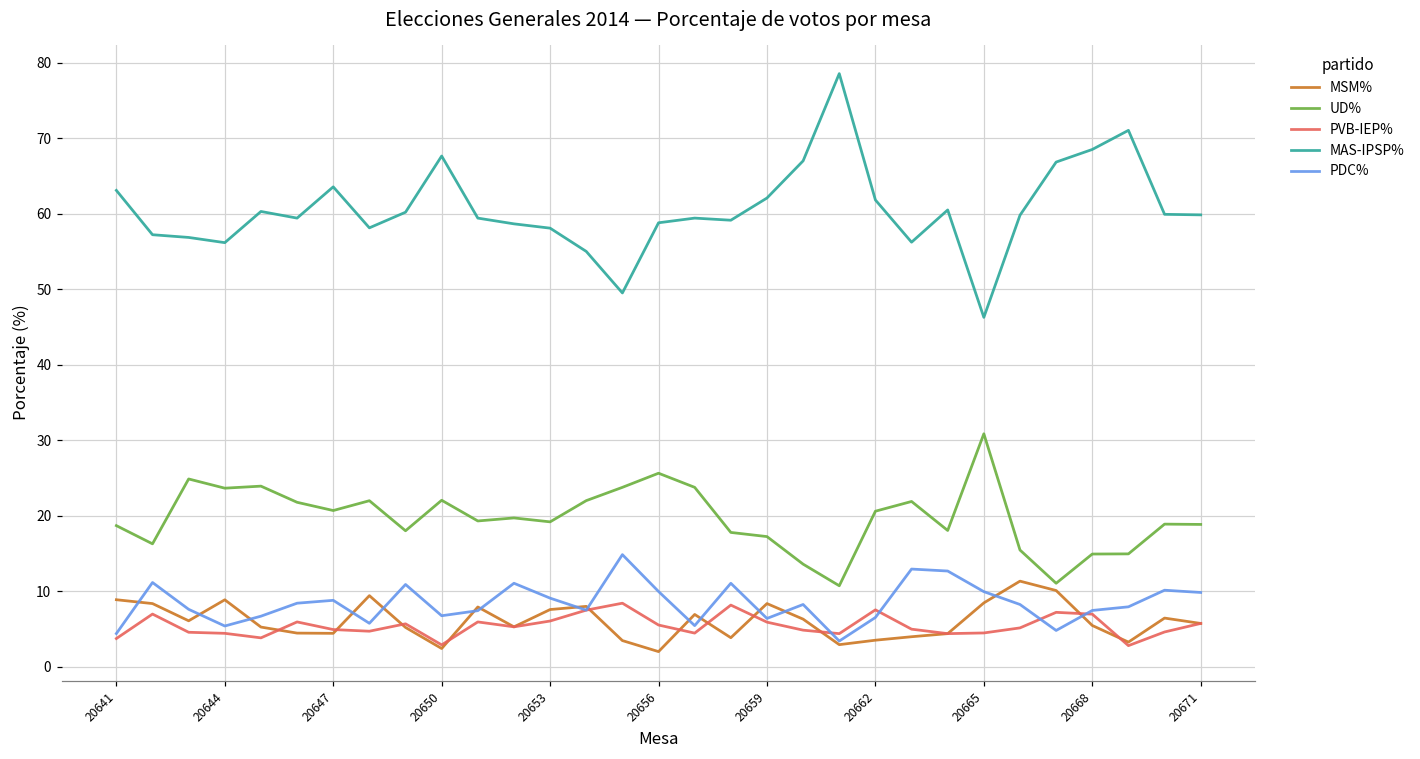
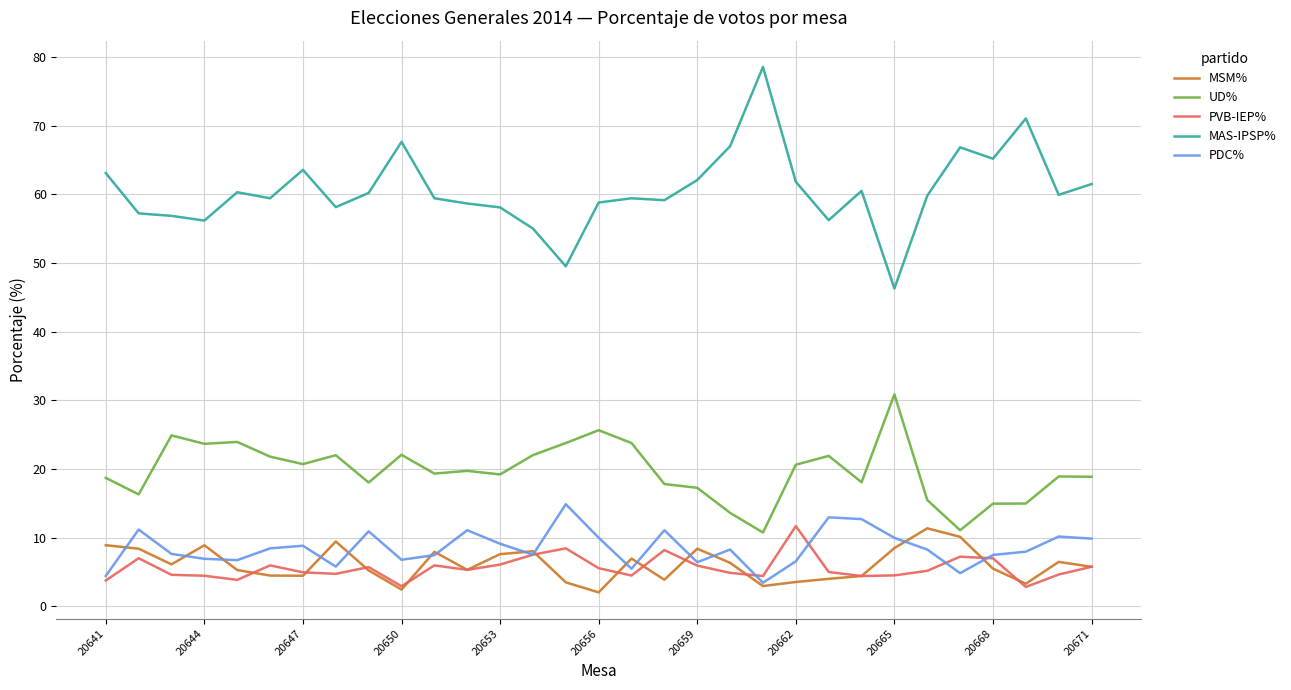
  {
    "MSM%": {
      "20641": 9,
      "20644": 9,
      "20647": 4,
      "20650": 2,
      "20653": 8,
      "20656": 2,
      "20659": 8,
      "20662": 4,
      "20665": 8,
      "20668": 5
    },
    "UD%": {
      "20641": 19,
      "20644": 24,
      "20647": 21,
      "20650": 22,
      "20653": 19,
      "20656": 26,
      "20659": 17,
      "20662": 21,
      "20665": 31,
      "20668": 15,
      "20671": 19
    },
    "PVB-IEP%": {
      "20641": 4,
      "20644": 4,
      "20647": 5,
      "20650": 3,
      "20653": 6,
      "20656": 6,
      "20659": 6,
-     "20662": 8,
+     "20662": 12,
      "20665": 4,
      "20668": 7
    },
    "MAS-IPSP%": {
      "20641": 63,
      "20644": 56,
      "20647": 64,
      "20650": 68,
      "20653": 58,
      "20656": 59,
      "20659": 62,
      "20662": 62,
      "20665": 46,
-     "20668": 69,
-     "20671": 60
+     "20668": 65,
+     "20671": 61
    },
    "PDC%": {
      "20641": 4,
-     "20644": 5,
+     "20644": 7,
      "20647": 9,
      "20650": 7,
      "20653": 9,
      "20656": 10,
      "20659": 6,
      "20662": 7,
      "20665": 10,
      "20668": 7,
      "20671": 10
    }
  }
